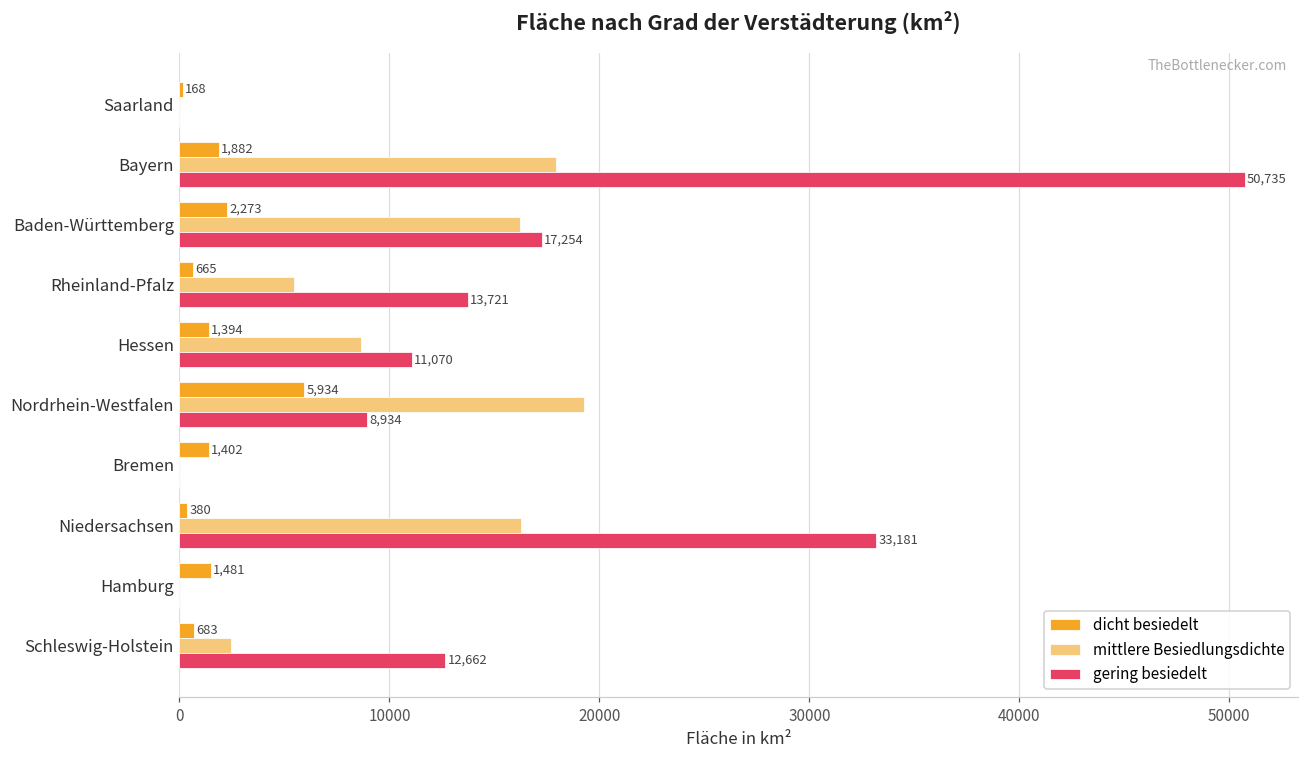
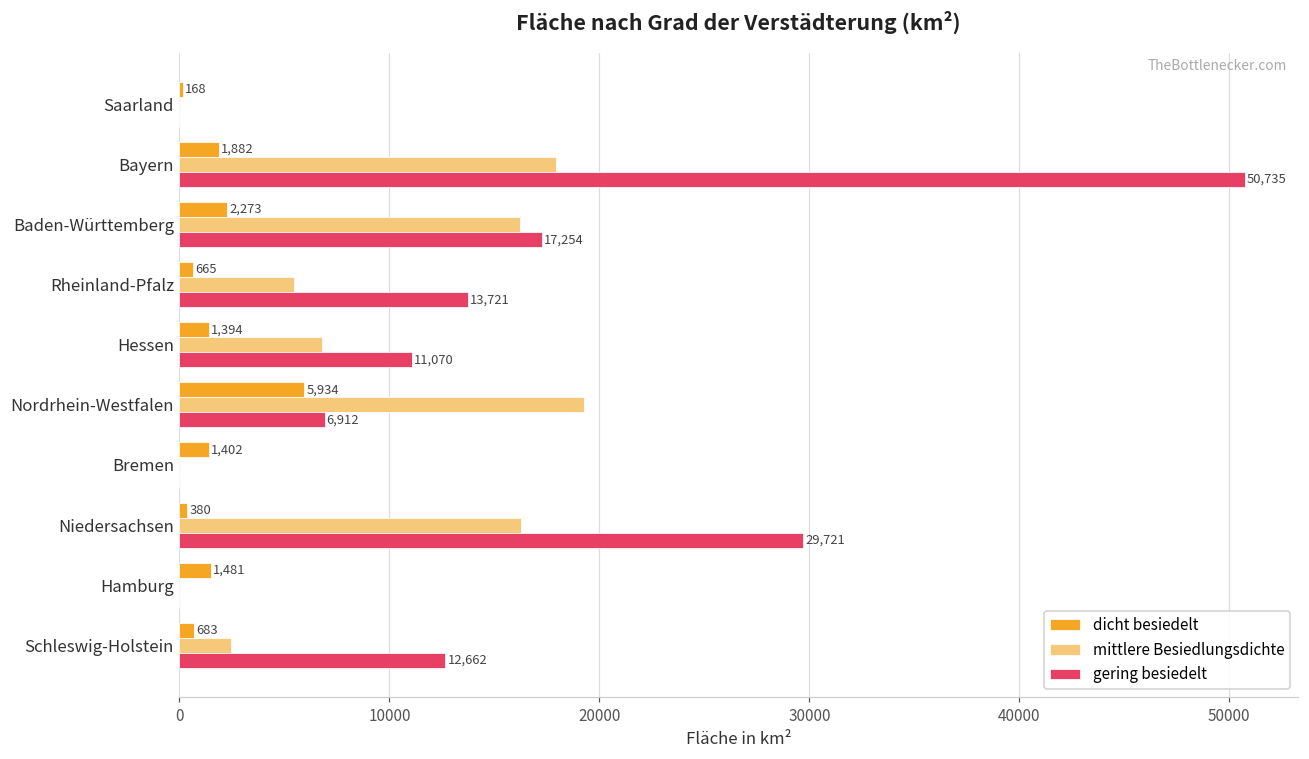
  {
    "dicht besiedelt": {
      "Saarland": "168",
      "Bayern": "1,882",
      "Baden-Württemberg": "2,273",
      "Rheinland-Pfalz": "665",
      "Hessen": "1,394",
      "Nordrhein-Westfalen": "5,934",
      "Bremen": "1,402",
      "Niedersachsen": "380",
      "Hamburg": "1,481",
      "Schleswig-Holstein": "683"
    },
    "mittlere Besiedlungsdichte": {
      "Saarland": "0",
      "Bayern": "17900",
      "Baden-Württemberg": "16200",
      "Rheinland-Pfalz": "5500",
-     "Hessen": "8700",
+     "Hessen": "6800",
      "Nordrhein-Westfalen": "19200",
      "Bremen": "0",
      "Niedersachsen": "16300",
      "Hamburg": "0",
      "Schleswig-Holstein": "2500"
    },
    "gering besiedelt": {
      "Bayern": "50,735",
      "Baden-Württemberg": "17,254",
      "Rheinland-Pfalz": "13,721",
      "Hessen": "11,070",
-     "Nordrhein-Westfalen": "8,934",
-     "Niedersachsen": "33,181",
+     "Nordrhein-Westfalen": "6,912",
+     "Niedersachsen": "29,721",
      "Schleswig-Holstein": "12,662"
    }
  }
